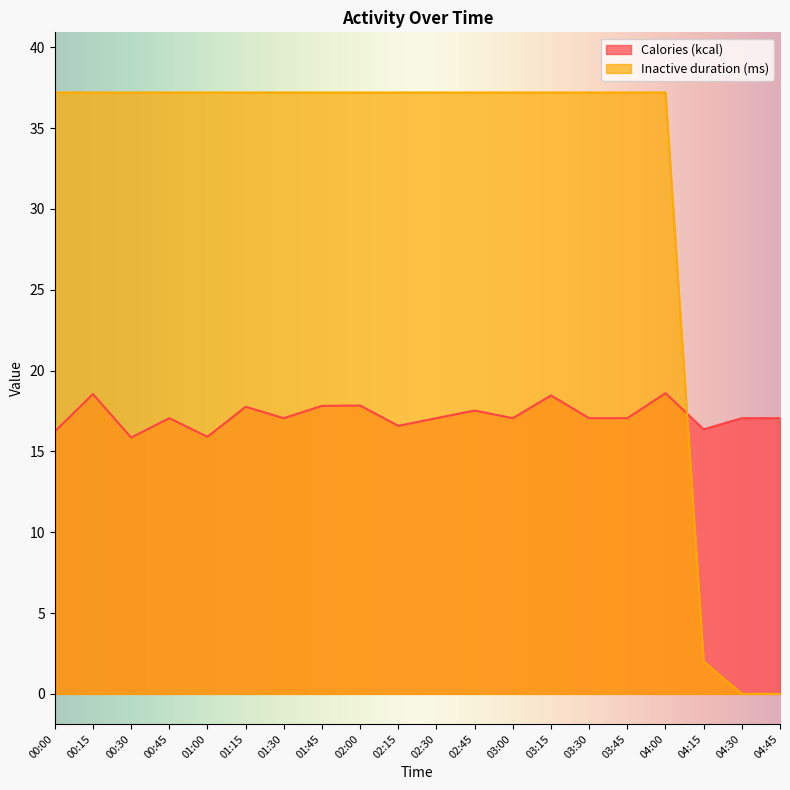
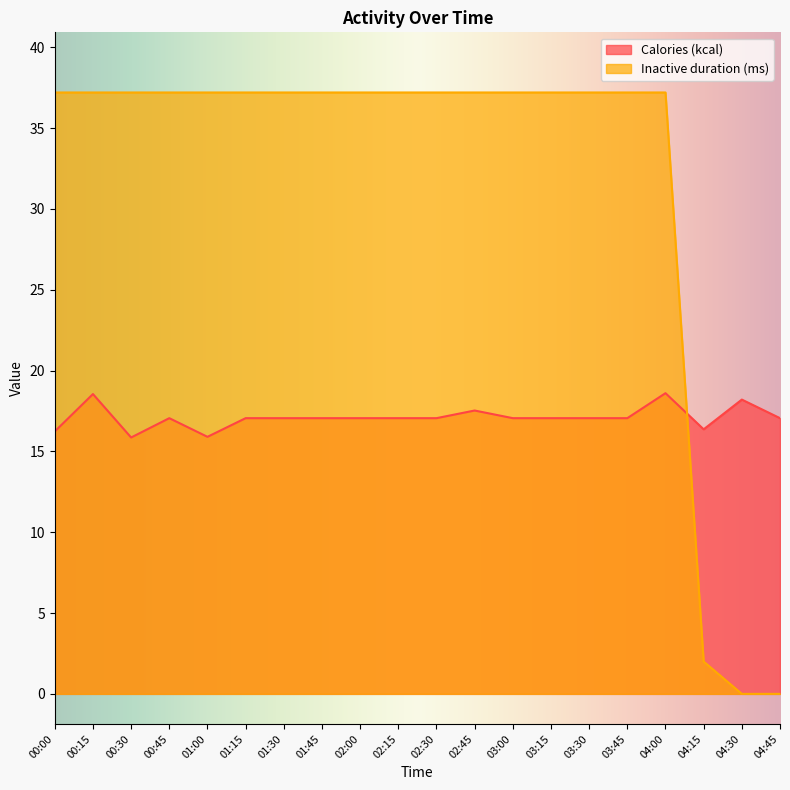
  {
    "Calories (kcal)": {
      "00:00": 16.2,
      "00:15": 18.5,
      "00:30": 15.9,
      "00:45": 17.1,
      "01:00": 15.9,
-     "01:15": 17.8,
+     "01:15": 17.1,
      "01:30": 17.1,
-     "01:45": 17.8,
-     "02:00": 17.8,
-     "02:15": 16.6,
+     "01:45": 17.1,
+     "02:00": 17.1,
+     "02:15": 17.1,
      "02:30": 17.1,
      "02:45": 17.5,
      "03:00": 17.1,
-     "03:15": 18.5,
+     "03:15": 17.1,
      "03:30": 17.1,
      "03:45": 17.1,
      "04:00": 18.6,
      "04:15": 16.4,
-     "04:30": 17.1,
+     "04:30": 18.2,
      "04:45": 17.1
    },
    "Inactive duration (ms)": {
      "00:00": 37.2,
      "00:15": 37.2,
      "00:30": 37.2,
      "00:45": 37.2,
      "01:00": 37.2,
      "01:15": 37.2,
      "01:30": 37.2,
      "01:45": 37.2,
      "02:00": 37.2,
      "02:15": 37.2,
      "02:30": 37.2,
      "02:45": 37.2,
      "03:00": 37.2,
      "03:15": 37.2,
      "03:30": 37.2,
      "03:45": 37.2,
      "04:00": 37.2,
      "04:15": 2.0,
      "04:30": 0.0,
      "04:45": 0.0
    }
  }
